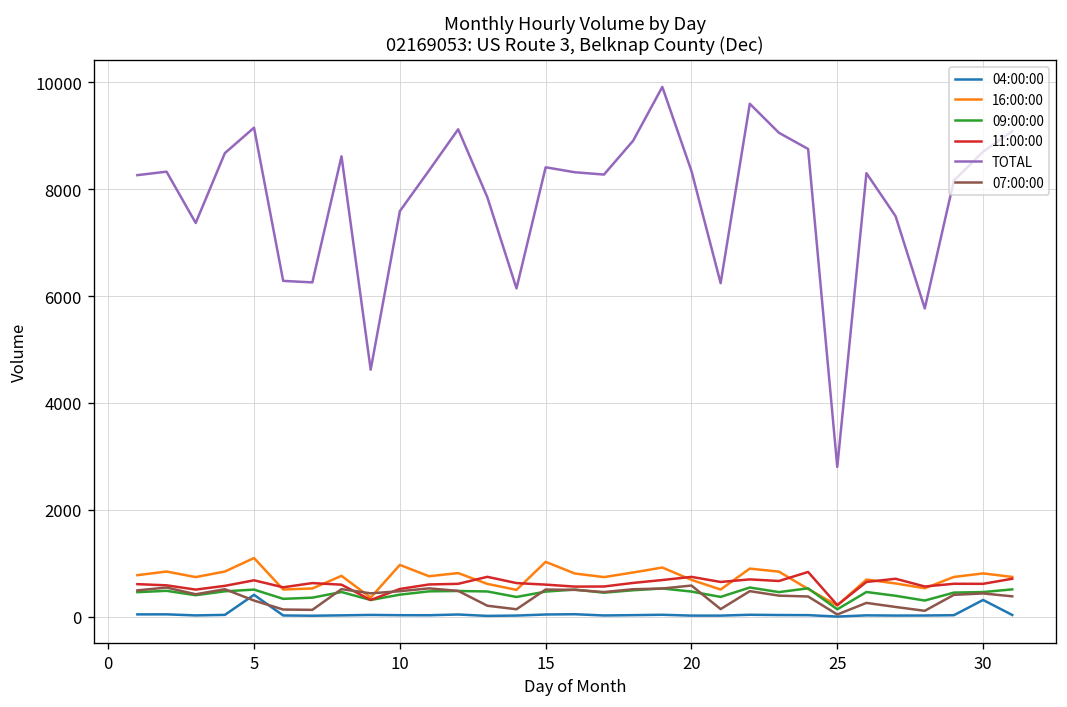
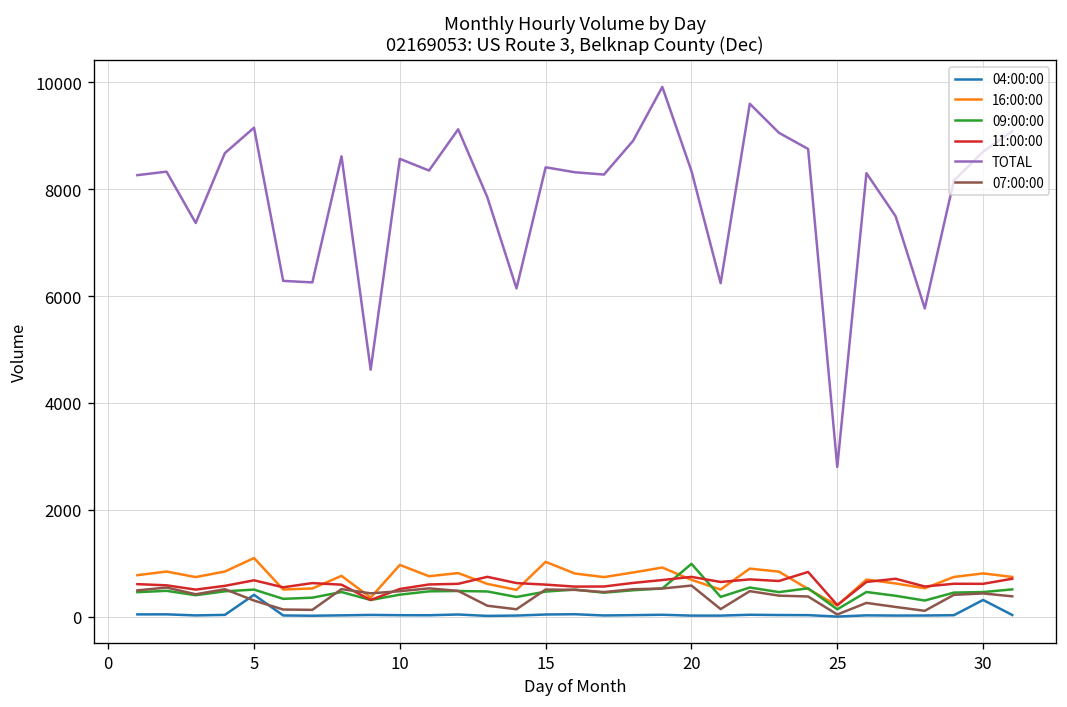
  {
    "04:00:00": {
      "5": 400,
      "10": 0,
      "15": 0,
      "20": 0,
      "30": 300
    },
    "16:00:00": {
      "5": 1100,
      "10": 1000,
      "15": 1000,
      "30": 800
    },
    "09:00:00": {
      "5": 500,
      "10": 400,
-     "20": 500,
+     "20": 1000,
      "25": 100
    },
    "11:00:00": {
      "5": 700,
      "15": 600,
      "30": 600
    },
    "TOTAL": {
      "5": 9200,
-     "10": 7600,
+     "10": 8600,
      "15": 8400,
      "20": 8300,
      "25": 2800
    },
    "07:00:00": {
      "5": 300,
      "20": 600
    }
  }
